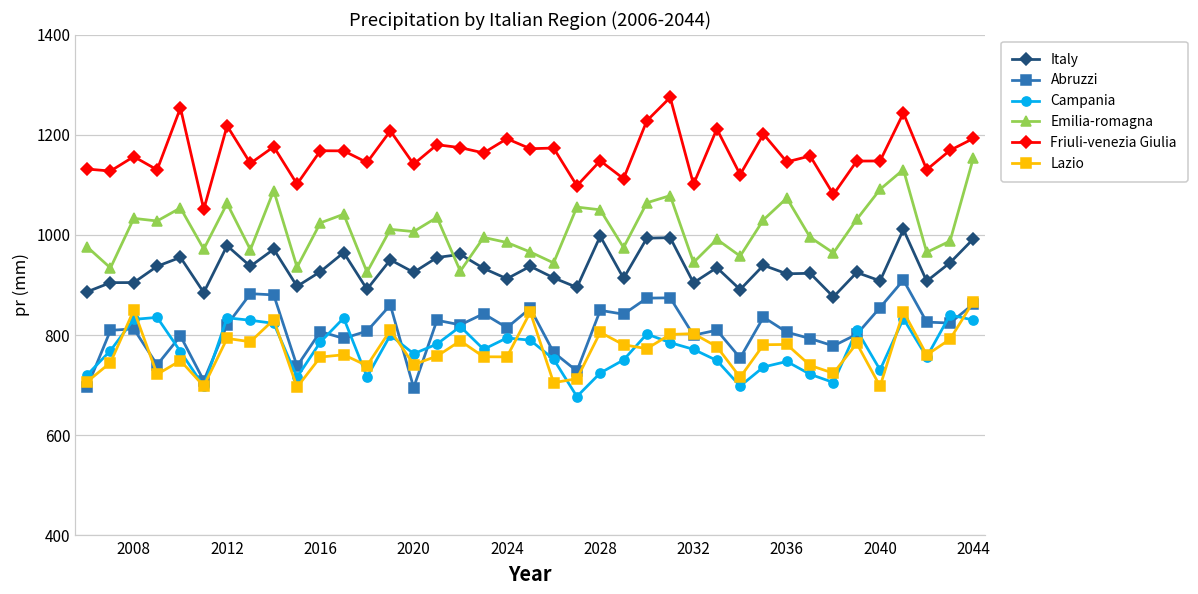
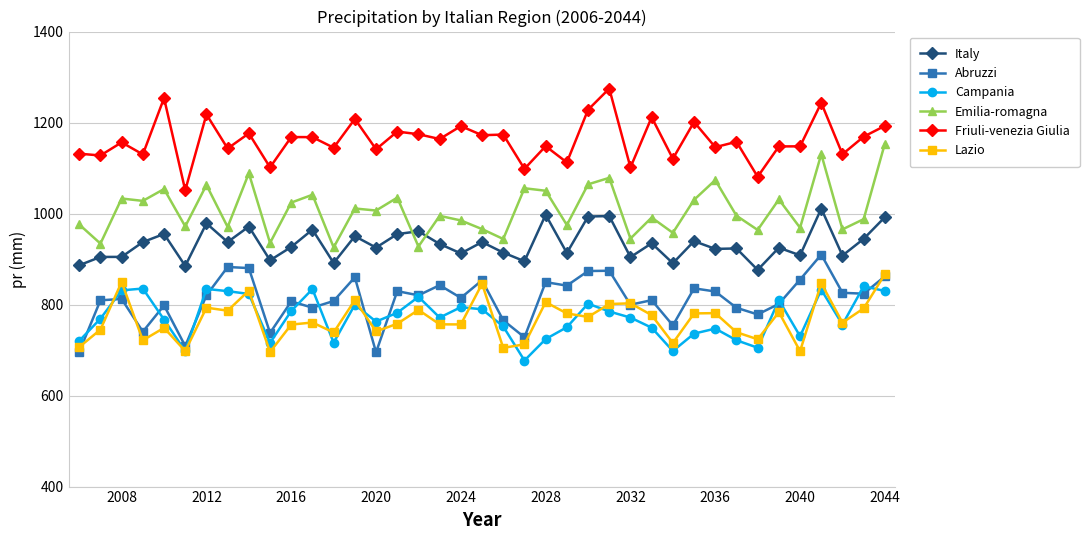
  {
    "Italy": {
      "2008": 900,
      "2012": 980,
      "2016": 930,
      "2020": 930,
      "2024": 910,
      "2028": 1000,
      "2032": 900,
      "2036": 920,
      "2040": 910,
      "2044": 990
    },
    "Abruzzi": {
      "2008": 810,
      "2012": 820,
      "2016": 810,
      "2020": 690,
      "2024": 810,
      "2028": 850,
-     "2036": 810,
+     "2036": 830,
      "2040": 850
    },
    "Campania": {
      "2008": 830,
      "2012": 830,
      "2016": 790,
      "2020": 760,
      "2024": 790,
      "2028": 720,
      "2032": 770,
      "2036": 750,
      "2040": 730,
      "2044": 830
    },
    "Emilia-romagna": {
      "2008": 1030,
      "2012": 1060,
      "2016": 1020,
      "2020": 1010,
      "2024": 980,
      "2028": 1050,
      "2032": 950,
      "2036": 1070,
-     "2040": 1090,
+     "2040": 970,
      "2044": 1150
    },
    "Friuli-venezia Giulia": {
      "2008": 1160,
      "2012": 1220,
      "2016": 1170,
      "2020": 1140,
      "2024": 1190,
      "2028": 1150,
      "2032": 1100,
      "2036": 1150,
      "2040": 1150,
      "2044": 1190
    },
    "Lazio": {
      "2008": 850,
      "2012": 790,
      "2016": 760,
      "2020": 740,
      "2024": 760,
      "2028": 810,
      "2036": 780,
      "2040": 700
    }
  }
